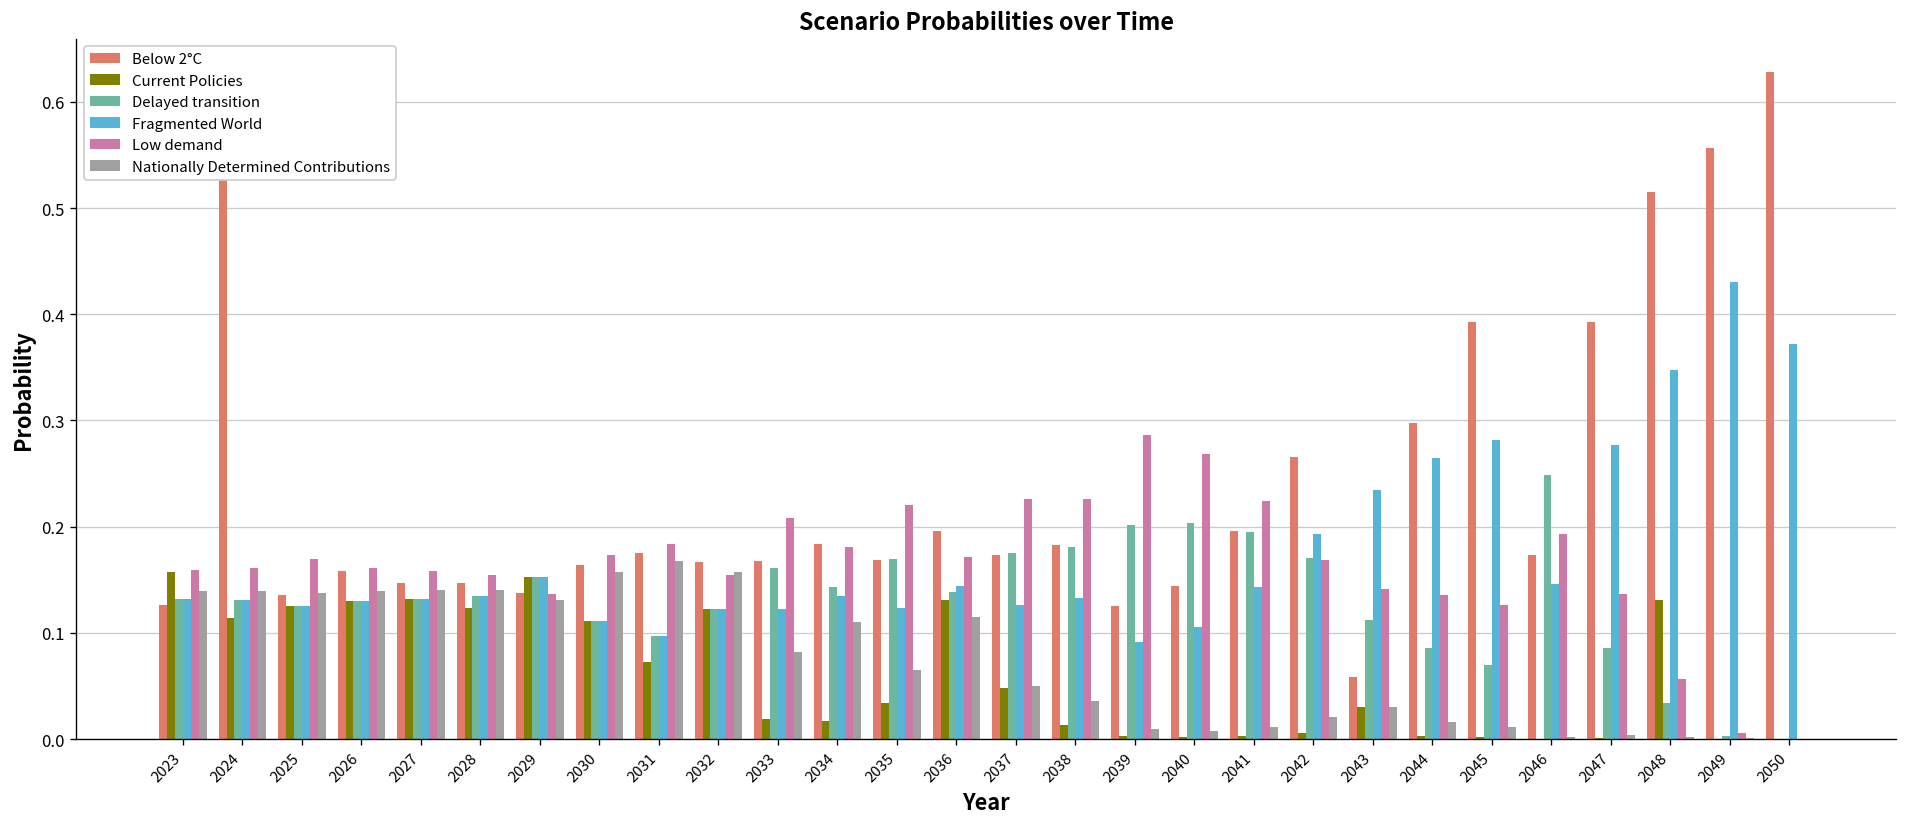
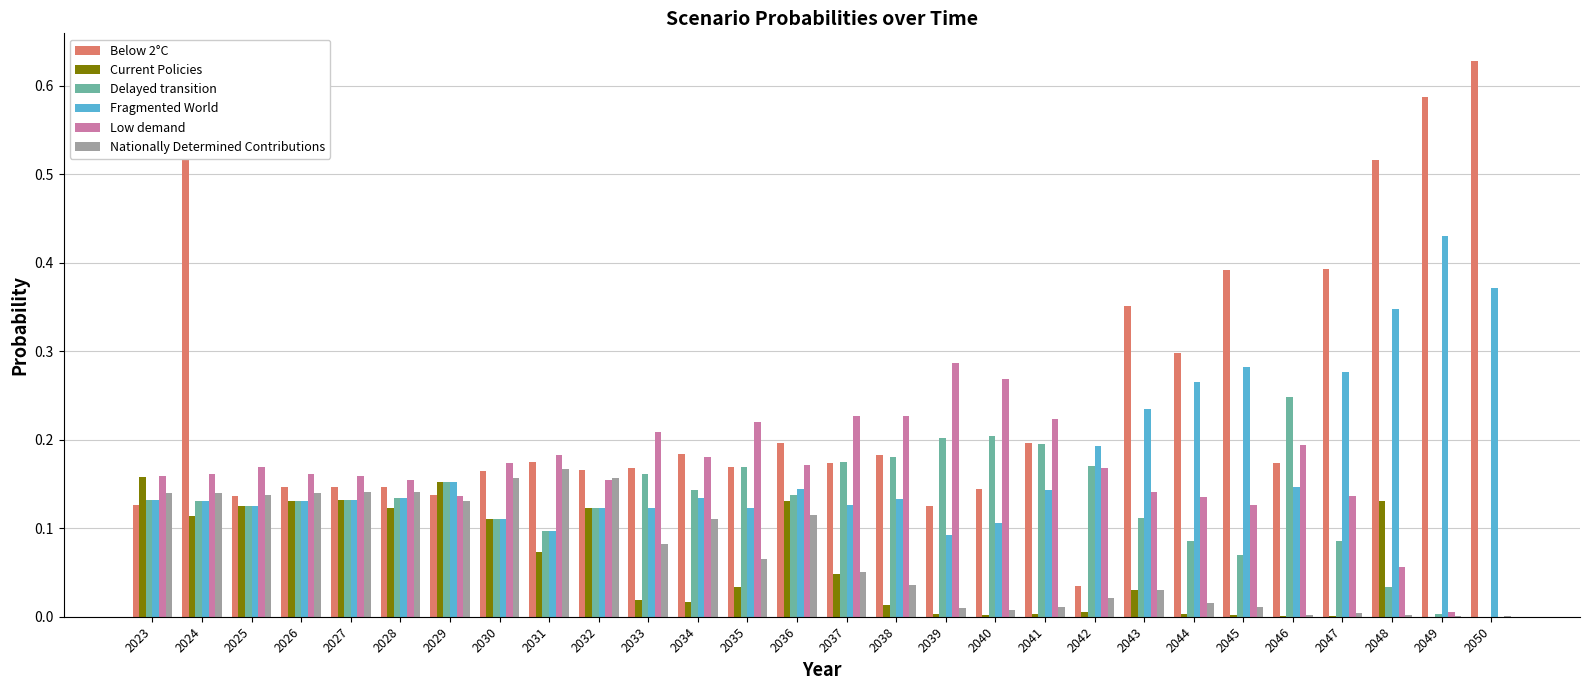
  {
    "Below 2°C": {
      "2023": 0.13,
      "2025": 0.14,
-     "2026": 0.16,
+     "2026": 0.15,
      "2027": 0.15,
      "2028": 0.15,
      "2029": 0.14,
      "2030": 0.16,
      "2031": 0.18,
      "2032": 0.17,
      "2033": 0.17,
      "2034": 0.18,
      "2035": 0.17,
      "2036": 0.20,
      "2037": 0.17,
      "2038": 0.18,
      "2039": 0.12,
      "2040": 0.14,
      "2041": 0.20,
-     "2042": 0.27,
-     "2043": 0.06,
+     "2042": 0.04,
+     "2043": 0.35,
      "2044": 0.30,
      "2045": 0.39,
      "2046": 0.17,
      "2047": 0.39,
      "2048": 0.52,
-     "2049": 0.56,
+     "2049": 0.59,
      "2050": 0.63
    },
    "Current Policies": {
      "2023": 0.16,
      "2024": 0.11,
      "2025": 0.13,
      "2026": 0.13,
      "2027": 0.13,
      "2028": 0.12,
      "2029": 0.15,
      "2030": 0.11,
      "2031": 0.07,
      "2032": 0.12,
      "2033": 0.02,
      "2034": 0.02,
      "2035": 0.03,
      "2036": 0.13,
      "2037": 0.05,
      "2038": 0.01,
      "2039": 0.00,
      "2042": 0.01,
      "2043": 0.03,
      "2044": 0.00,
      "2048": 0.13
    }
  }
